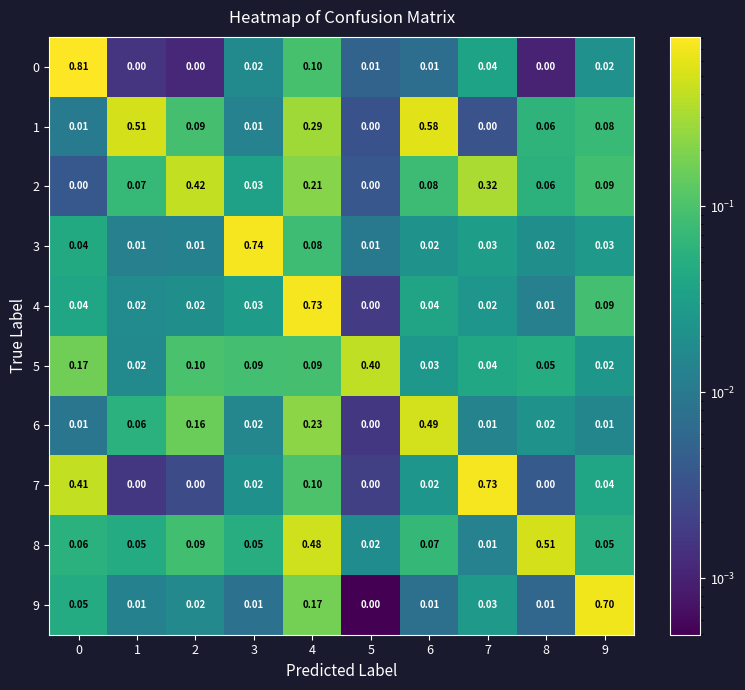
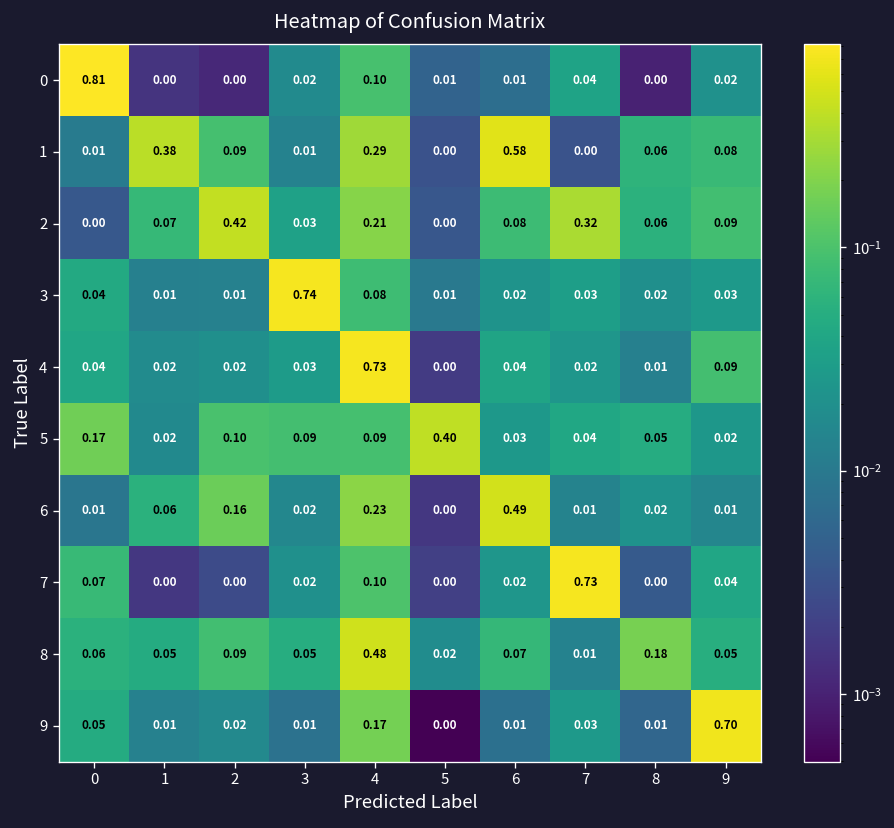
  {
    "0": {
      "0": 0.81,
      "1": 0.00,
      "2": 0.00,
      "3": 0.02,
      "4": 0.10,
      "5": 0.01,
      "6": 0.01,
      "7": 0.04,
      "8": 0.00,
      "9": 0.02
    },
    "1": {
      "0": 0.01,
-     "1": 0.51,
+     "1": 0.38,
      "2": 0.09,
      "3": 0.01,
      "4": 0.29,
      "5": 0.00,
      "6": 0.58,
      "7": 0.00,
      "8": 0.06,
      "9": 0.08
    },
    "2": {
      "0": 0.00,
      "1": 0.07,
      "2": 0.42,
      "3": 0.03,
      "4": 0.21,
      "5": 0.00,
      "6": 0.08,
      "7": 0.32,
      "8": 0.06,
      "9": 0.09
    },
    "3": {
      "0": 0.04,
      "1": 0.01,
      "2": 0.01,
      "3": 0.74,
      "4": 0.08,
      "5": 0.01,
      "6": 0.02,
      "7": 0.03,
      "8": 0.02,
      "9": 0.03
    },
    "4": {
      "0": 0.04,
      "1": 0.02,
      "2": 0.02,
      "3": 0.03,
      "4": 0.73,
      "5": 0.00,
      "6": 0.04,
      "7": 0.02,
      "8": 0.01,
      "9": 0.09
    },
    "5": {
      "0": 0.17,
      "1": 0.02,
      "2": 0.10,
      "3": 0.09,
      "4": 0.09,
      "5": 0.40,
      "6": 0.03,
      "7": 0.04,
      "8": 0.05,
      "9": 0.02
    },
    "6": {
      "0": 0.01,
      "1": 0.06,
      "2": 0.16,
      "3": 0.02,
      "4": 0.23,
      "5": 0.00,
      "6": 0.49,
      "7": 0.01,
      "8": 0.02,
      "9": 0.01
    },
    "7": {
-     "0": 0.41,
+     "0": 0.07,
      "1": 0.00,
      "2": 0.00,
      "3": 0.02,
      "4": 0.10,
      "5": 0.00,
      "6": 0.02,
      "7": 0.73,
      "8": 0.00,
      "9": 0.04
    },
    "8": {
      "0": 0.06,
      "1": 0.05,
      "2": 0.09,
      "3": 0.05,
      "4": 0.48,
      "5": 0.02,
      "6": 0.07,
      "7": 0.01,
-     "8": 0.51,
+     "8": 0.18,
      "9": 0.05
    },
    "9": {
      "0": 0.05,
      "1": 0.01,
      "2": 0.02,
      "3": 0.01,
      "4": 0.17,
      "5": 0.00,
      "6": 0.01,
      "7": 0.03,
      "8": 0.01,
      "9": 0.70
    }
  }
